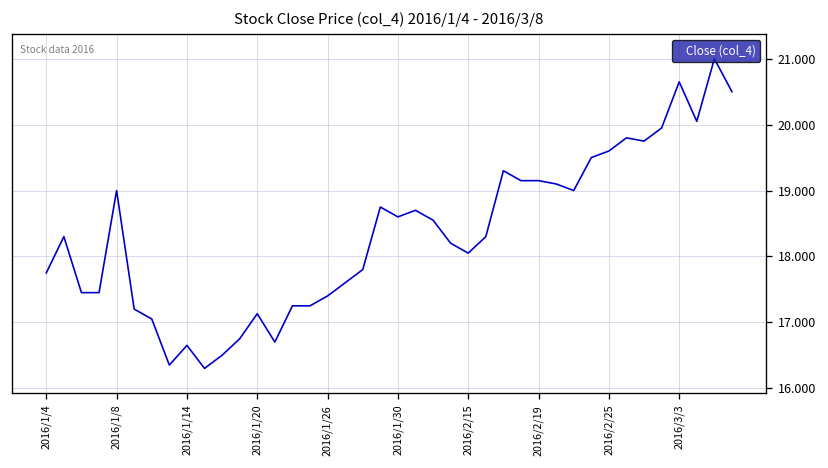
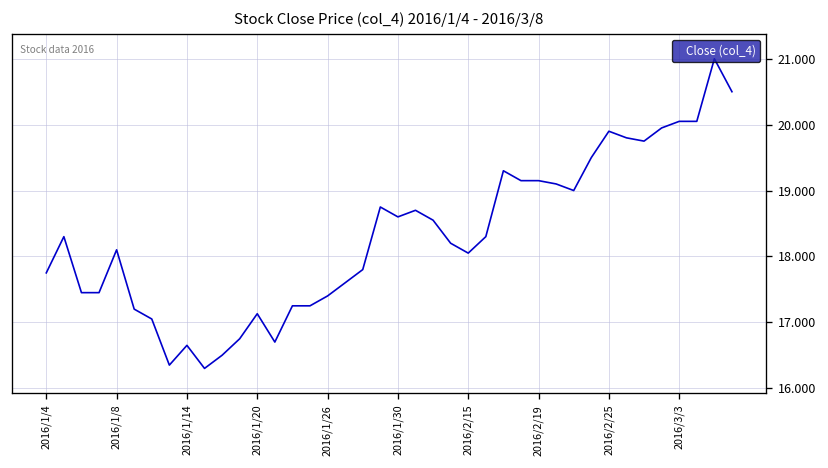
  {
    "2016/1/4": 17.8,
-   "2016/1/8": 19.0,
+   "2016/1/8": 18.1,
    "2016/1/14": 16.7,
    "2016/1/20": 17.1,
    "2016/1/26": 17.4,
    "2016/1/30": 18.6,
    "2016/2/15": 18.1,
    "2016/2/19": 19.2,
-   "2016/2/25": 19.6,
-   "2016/3/3": 20.7
+   "2016/2/25": 19.9,
+   "2016/3/3": 20.1
  }
